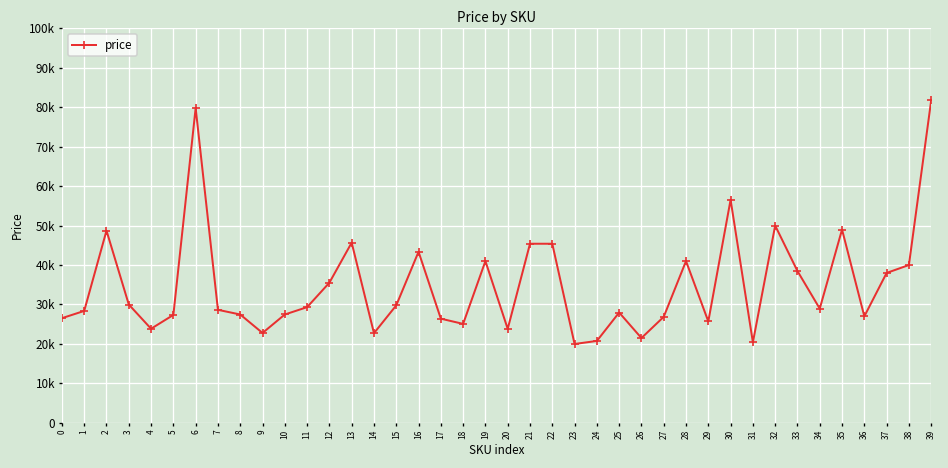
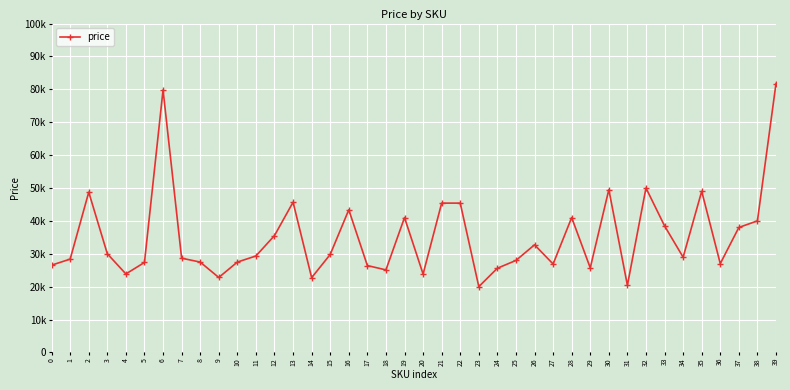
  {
    "0": 27000,
    "1": 28000,
    "2": 49000,
    "3": 30000,
    "4": 24000,
    "5": 27000,
    "6": 80000,
    "7": 29000,
    "8": 27000,
    "9": 23000,
    "10": 27000,
    "11": 29000,
    "12": 36000,
    "13": 46000,
    "14": 23000,
    "15": 30000,
    "16": 43000,
    "17": 26000,
    "18": 25000,
    "19": 41000,
    "20": 24000,
    "21": 45000,
    "22": 45000,
    "23": 20000,
-   "24": 21000,
+   "24": 26000,
    "25": 28000,
-   "26": 21000,
+   "26": 33000,
    "27": 27000,
    "28": 41000,
    "29": 26000,
-   "30": 57000,
+   "30": 50000,
    "31": 20000,
    "32": 50000,
    "33": 38000,
    "34": 29000,
    "35": 49000,
    "36": 27000,
    "37": 38000,
    "38": 40000,
    "39": 82000
  }
